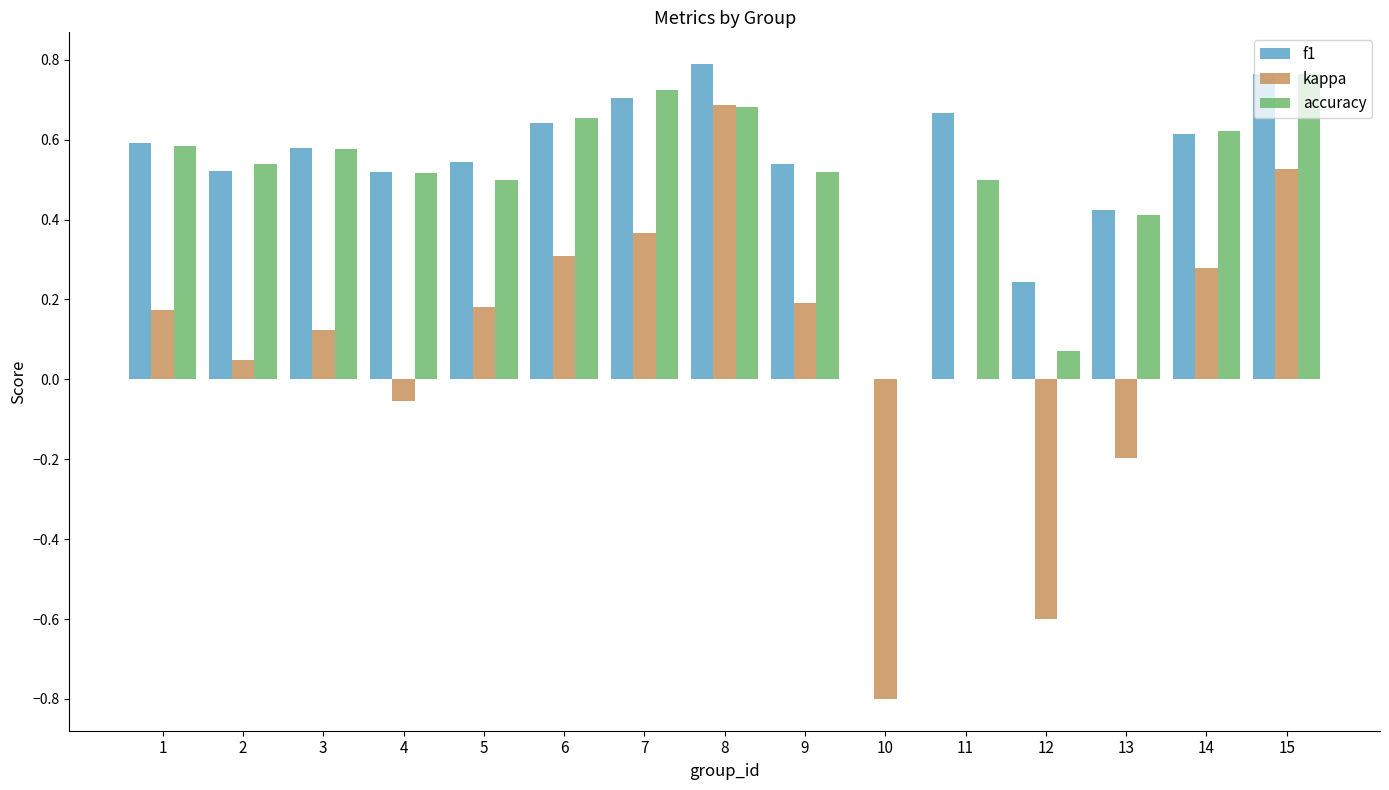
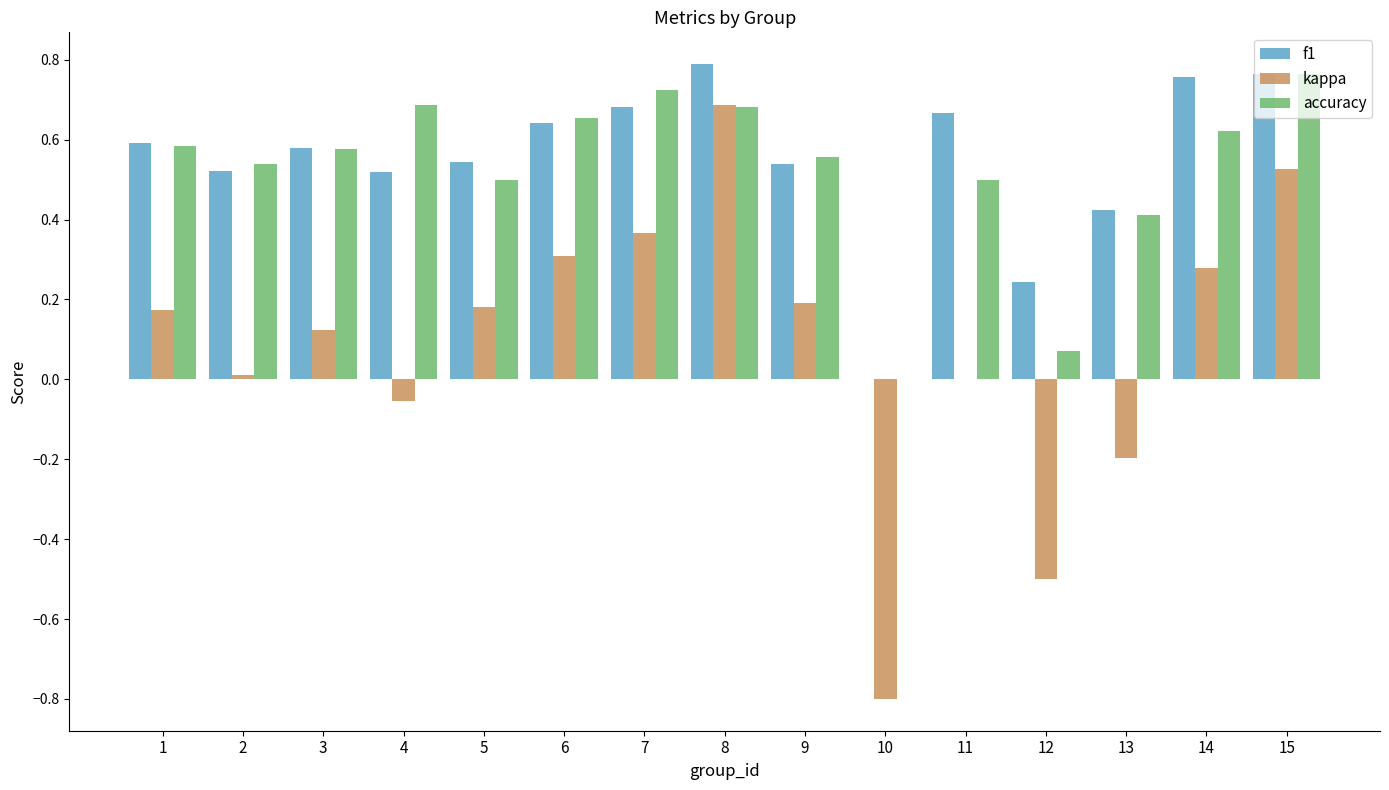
  {
    "f1": {
      "1": 0.59,
      "2": 0.52,
      "3": 0.58,
      "4": 0.52,
      "5": 0.54,
      "6": 0.64,
-     "7": 0.70,
+     "7": 0.68,
      "8": 0.79,
      "9": 0.54,
      "10": 0.00,
      "11": 0.67,
      "12": 0.24,
      "13": 0.42,
-     "14": 0.61
+     "14": 0.76
    },
    "kappa": {
      "1": 0.17,
-     "2": 0.05,
+     "2": 0.01,
      "3": 0.12,
      "4": -0.05,
      "5": 0.18,
      "6": 0.31,
      "7": 0.37,
      "8": 0.69,
      "9": 0.19,
      "10": -0.80,
      "11": 0.00,
-     "12": -0.6,
+     "12": -0.5,
      "13": -0.20,
      "14": 0.28,
      "15": 0.53
    },
    "accuracy": {
      "1": 0.58,
      "2": 0.54,
      "3": 0.58,
-     "4": 0.52,
+     "4": 0.69,
      "5": 0.50,
      "6": 0.65,
      "7": 0.72,
      "8": 0.68,
-     "9": 0.52,
+     "9": 0.56,
      "10": 0.00,
      "11": 0.50,
      "12": 0.07,
      "13": 0.41,
      "14": 0.62
    }
  }
